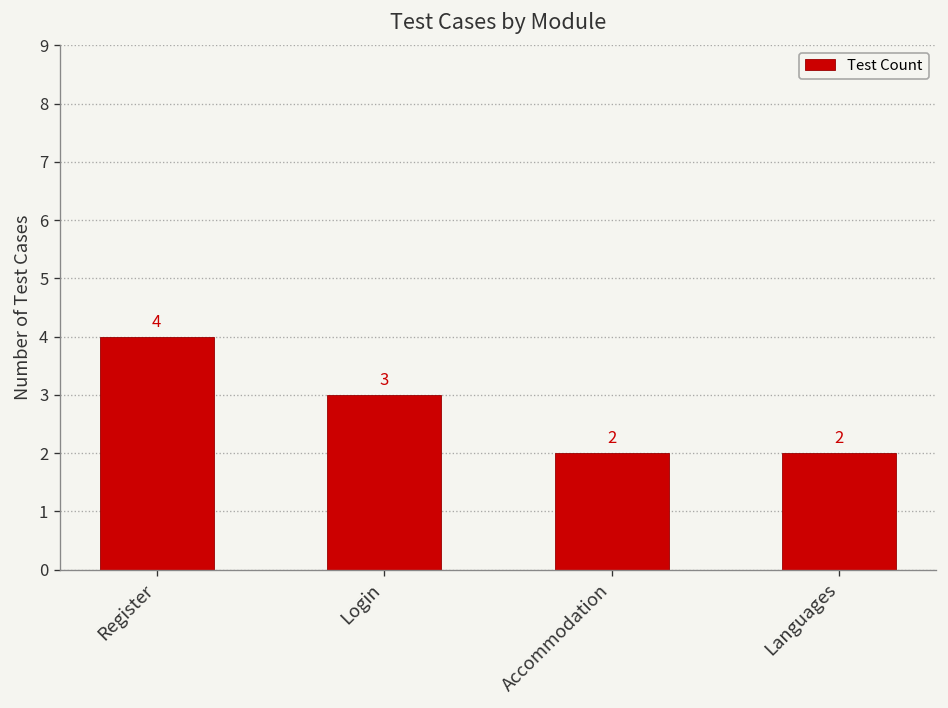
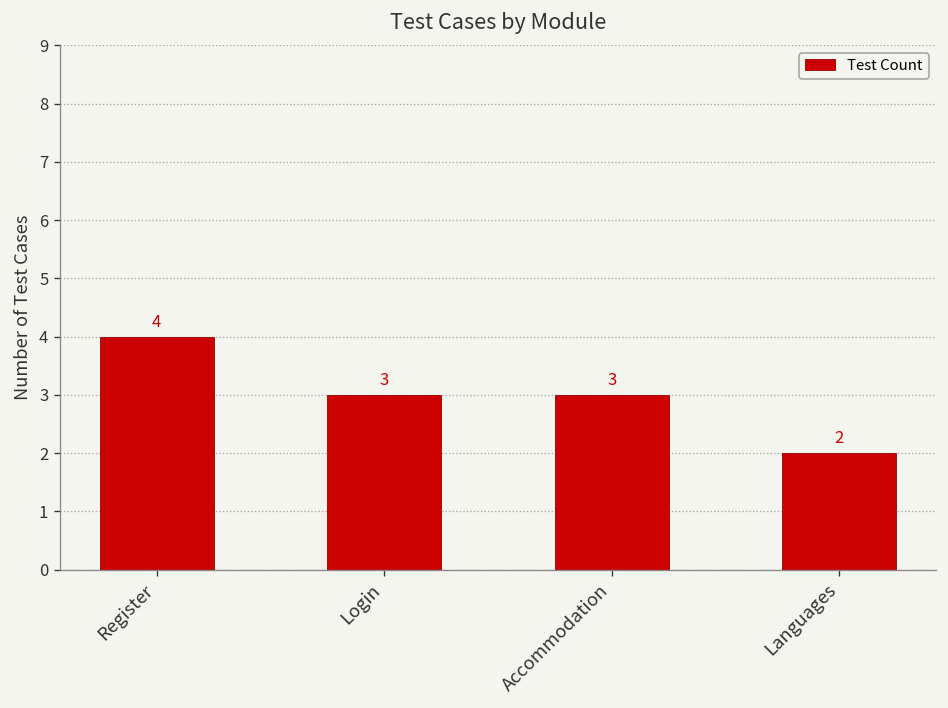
  {
    "Register": 4,
    "Login": 3,
-   "Accommodation": 2,
+   "Accommodation": 3,
    "Languages": 2
  }
